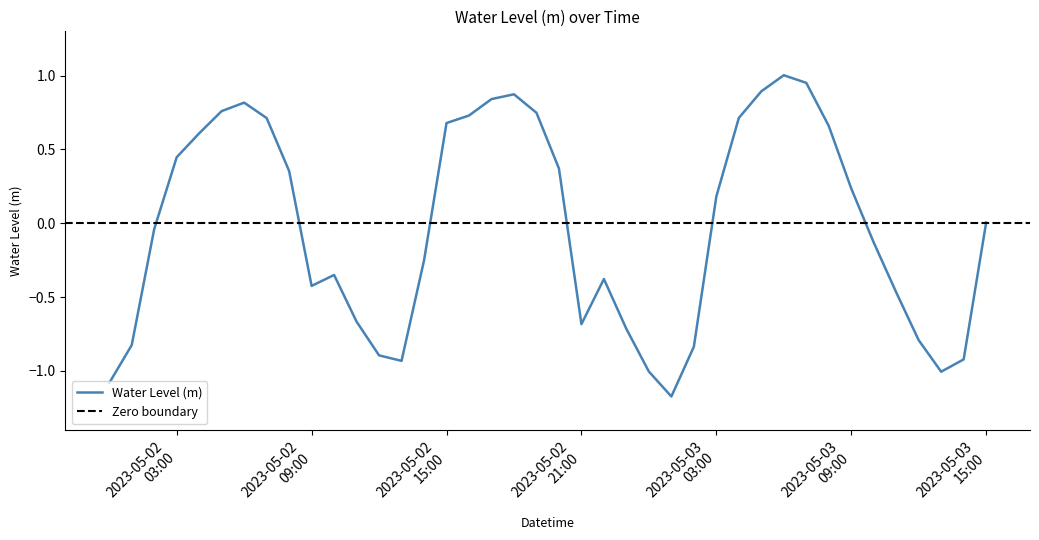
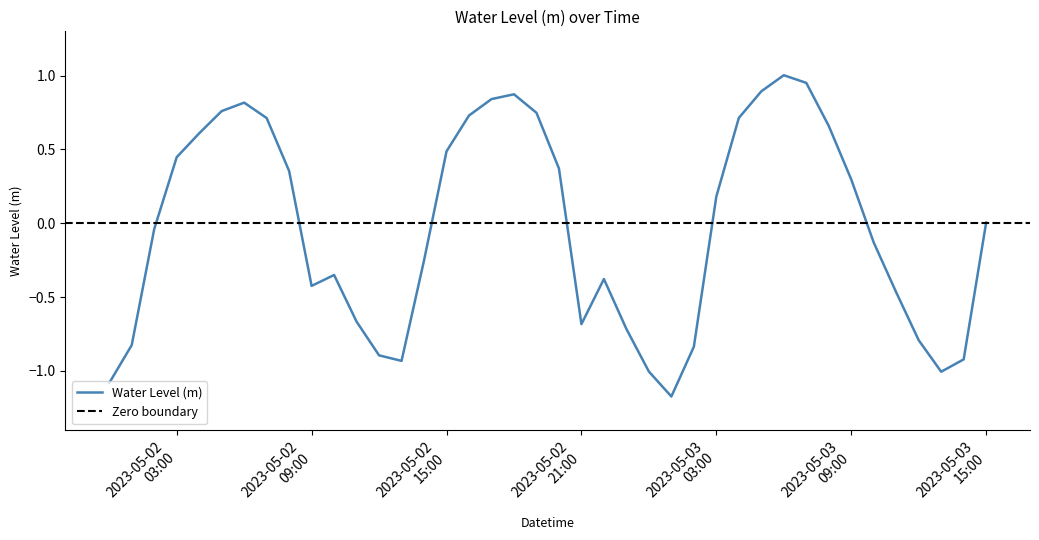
  {
    "2023-05-02 03:00": 0.45,
    "2023-05-02 09:00": -0.42,
-   "2023-05-02 15:00": 0.68,
+   "2023-05-02 15:00": 0.49,
    "2023-05-02 21:00": -0.68,
    "2023-05-03 03:00": 0.18,
-   "2023-05-03 09:00": 0.24,
+   "2023-05-03 09:00": 0.30,
    "2023-05-03 15:00": 0.00
  }
